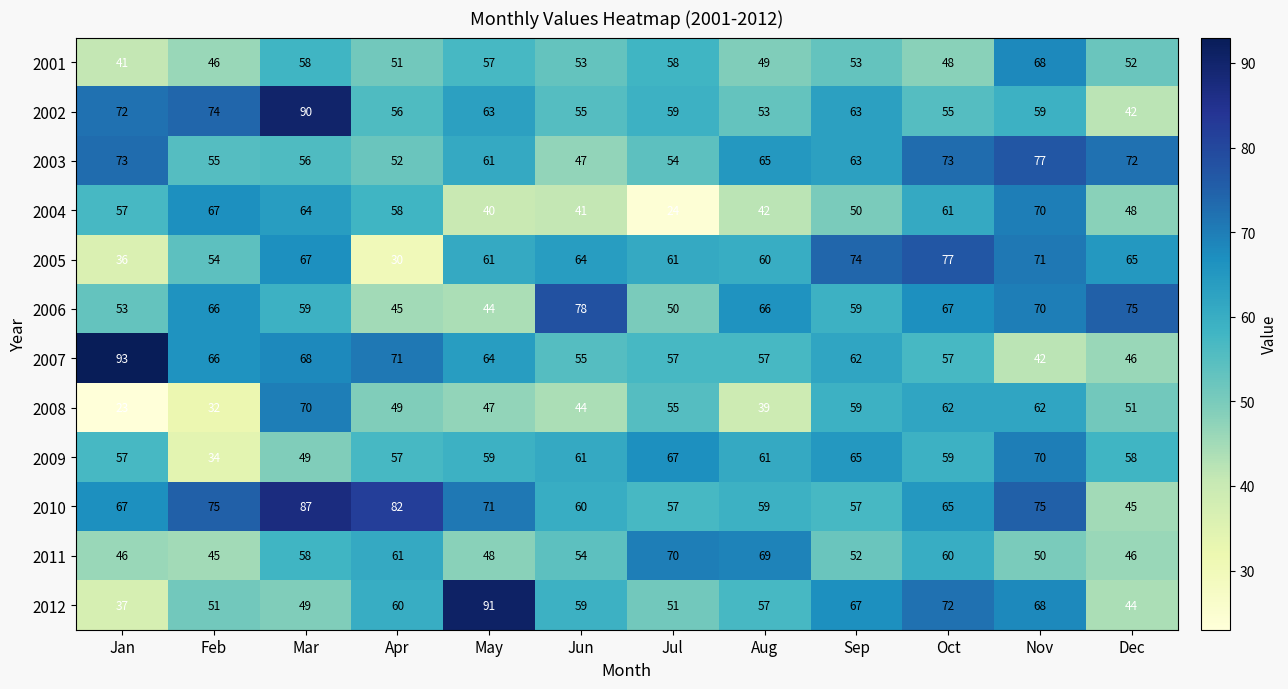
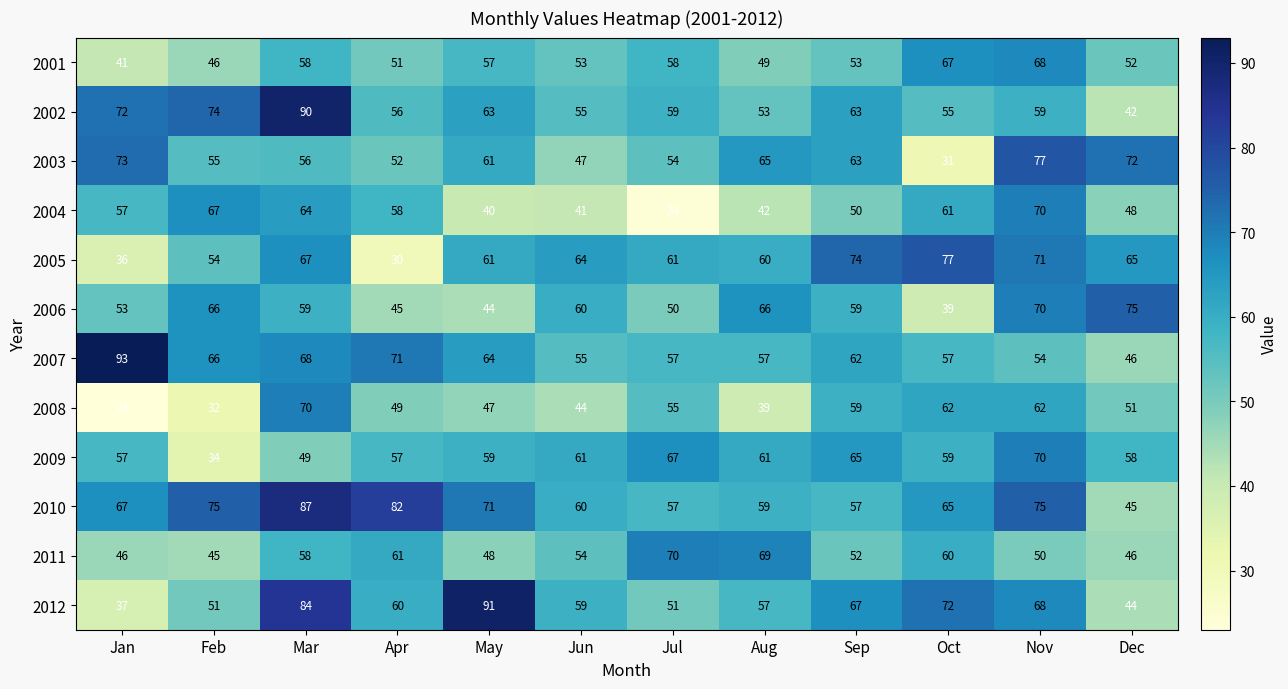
  {
    "2001": {
      "Jan": 41,
      "Feb": 46,
      "Mar": 58,
      "Apr": 51,
      "May": 57,
      "Jun": 53,
      "Jul": 58,
      "Aug": 49,
      "Sep": 53,
-     "Oct": 48,
+     "Oct": 67,
      "Nov": 68,
      "Dec": 52
    },
    "2002": {
      "Jan": 72,
      "Feb": 74,
      "Mar": 90,
      "Apr": 56,
      "May": 63,
      "Jun": 55,
      "Jul": 59,
      "Aug": 53,
      "Sep": 63,
      "Oct": 55,
      "Nov": 59,
      "Dec": 42
    },
    "2003": {
      "Jan": 73,
      "Feb": 55,
      "Mar": 56,
      "Apr": 52,
      "May": 61,
      "Jun": 47,
      "Jul": 54,
      "Aug": 65,
      "Sep": 63,
-     "Oct": 73,
+     "Oct": 31,
      "Nov": 77,
      "Dec": 72
    },
    "2004": {
      "Jan": 57,
      "Feb": 67,
      "Mar": 64,
      "Apr": 58,
      "May": 40,
      "Jun": 41,
      "Aug": 42,
      "Sep": 50,
      "Oct": 61,
      "Nov": 70,
      "Dec": 48
    },
    "2005": {
      "Jan": 36,
      "Feb": 54,
      "Mar": 67,
      "Apr": 30,
      "May": 61,
      "Jun": 64,
      "Jul": 61,
      "Aug": 60,
      "Sep": 74,
      "Oct": 77,
      "Nov": 71,
      "Dec": 65
    },
    "2006": {
      "Jan": 53,
      "Feb": 66,
      "Mar": 59,
      "Apr": 45,
      "May": 44,
-     "Jun": 78,
+     "Jun": 60,
      "Jul": 50,
      "Aug": 66,
      "Sep": 59,
-     "Oct": 67,
+     "Oct": 39,
      "Nov": 70,
      "Dec": 75
    },
    "2007": {
      "Jan": 93,
      "Feb": 66,
      "Mar": 68,
      "Apr": 71,
      "May": 64,
      "Jun": 55,
      "Jul": 57,
      "Aug": 57,
      "Sep": 62,
      "Oct": 57,
-     "Nov": 42,
+     "Nov": 54,
      "Dec": 46
    },
    "2008": {
      "Feb": 32,
      "Mar": 70,
      "Apr": 49,
      "May": 47,
      "Jun": 44,
      "Jul": 55,
      "Aug": 39,
      "Sep": 59,
      "Oct": 62,
      "Nov": 62,
      "Dec": 51
    },
    "2009": {
      "Jan": 57,
      "Feb": 34,
      "Mar": 49,
      "Apr": 57,
      "May": 59,
      "Jun": 61,
      "Jul": 67,
      "Aug": 61,
      "Sep": 65,
      "Oct": 59,
      "Nov": 70,
      "Dec": 58
    },
    "2010": {
      "Jan": 67,
      "Feb": 75,
      "Mar": 87,
      "Apr": 82,
      "May": 71,
      "Jun": 60,
      "Jul": 57,
      "Aug": 59,
      "Sep": 57,
      "Oct": 65,
      "Nov": 75,
      "Dec": 45
    },
    "2011": {
      "Jan": 46,
      "Feb": 45,
      "Mar": 58,
      "Apr": 61,
      "May": 48,
      "Jun": 54,
      "Jul": 70,
      "Aug": 69,
      "Sep": 52,
      "Oct": 60,
      "Nov": 50,
      "Dec": 46
    },
    "2012": {
      "Jan": 37,
      "Feb": 51,
-     "Mar": 49,
+     "Mar": 84,
      "Apr": 60,
      "May": 91,
      "Jun": 59,
      "Jul": 51,
      "Aug": 57,
      "Sep": 67,
      "Oct": 72,
      "Nov": 68,
      "Dec": 44
    }
  }
